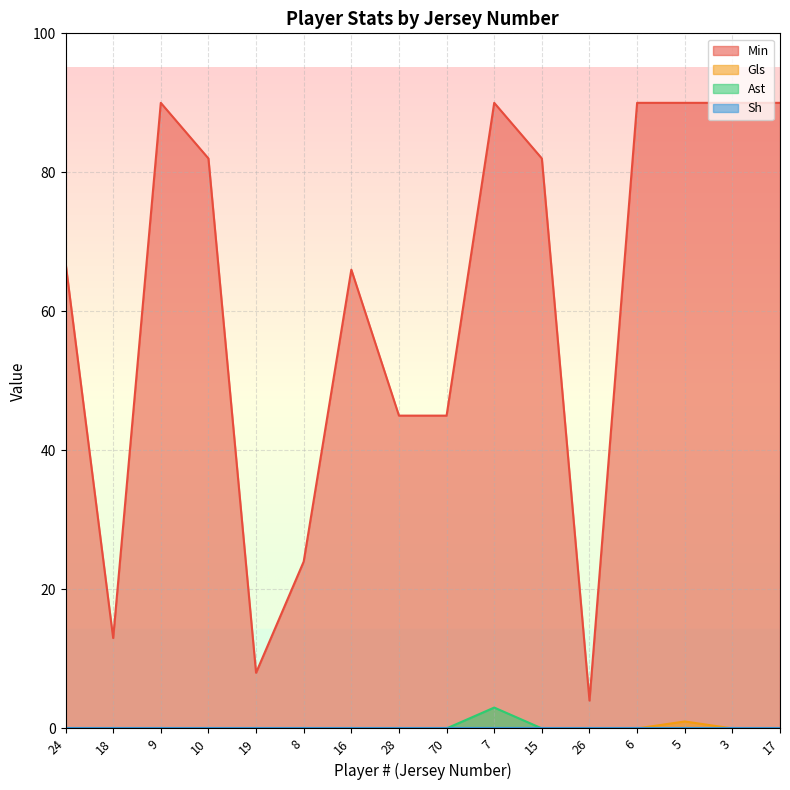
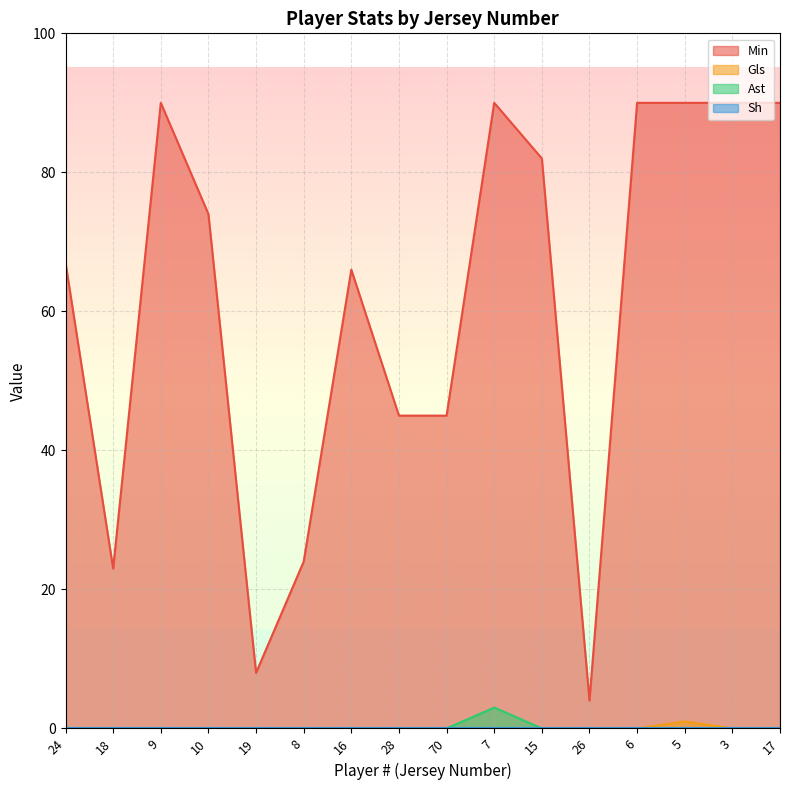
  {
    "Min": {
      "24": 67,
-     "18": 13,
+     "18": 23,
      "9": 90,
-     "10": 82,
+     "10": 74,
      "19": 8,
      "8": 24,
      "16": 66,
      "28": 45,
      "70": 45,
      "7": 90,
      "15": 82,
      "26": 4,
      "6": 90,
      "5": 90,
      "17": 90
    },
    "Gls": {
      "5": 1
    },
    "Ast": {
      "7": 3
    }
  }
